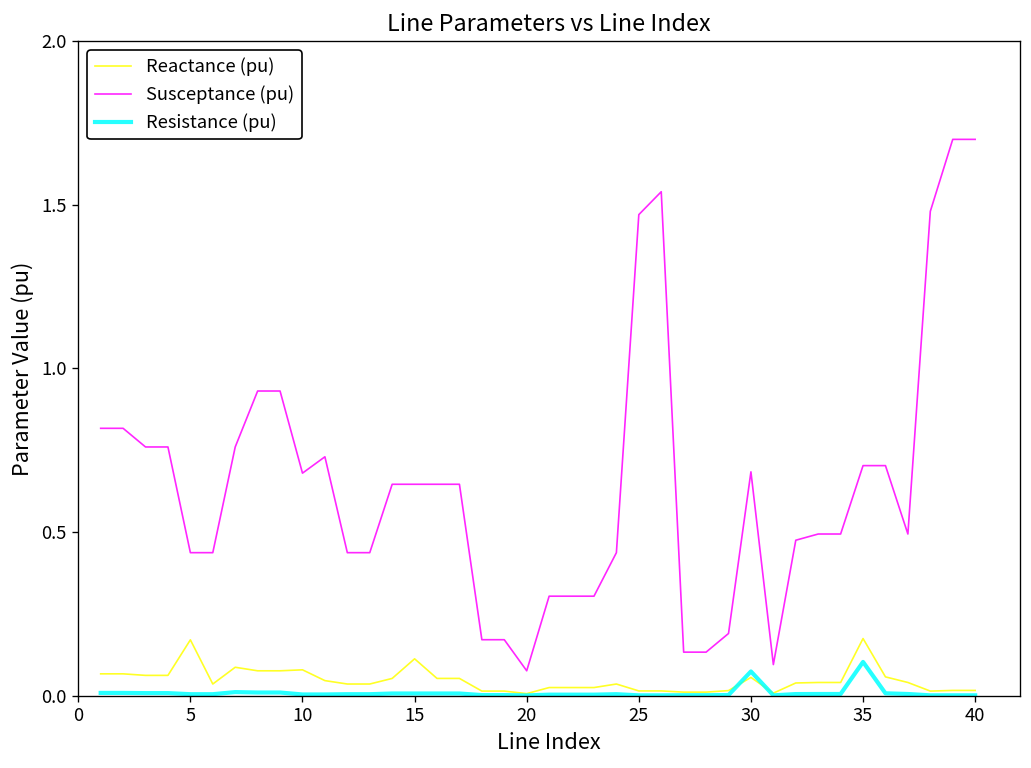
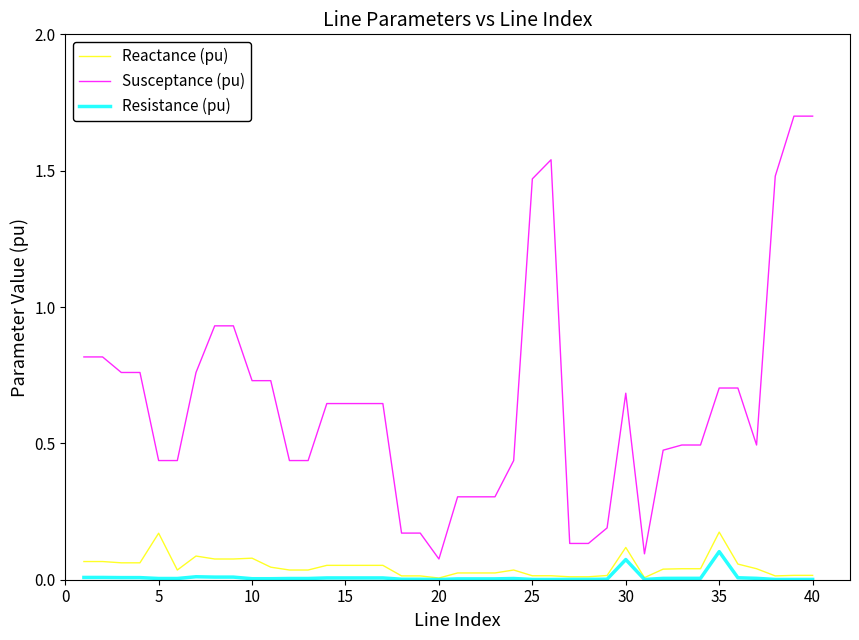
  {
    "Reactance (pu)": {
      "5": 0.17,
      "10": 0.08,
-     "15": 0.11,
+     "15": 0.05,
      "25": 0.01,
-     "30": 0.06,
+     "30": 0.12,
      "35": 0.17,
      "40": 0.02
    },
    "Susceptance (pu)": {
      "5": 0.44,
-     "10": 0.68,
+     "10": 0.73,
      "15": 0.65,
      "20": 0.08,
      "25": 1.47,
      "30": 0.68,
      "35": 0.70,
      "40": 1.70
    },
    "Resistance (pu)": {
      "5": 0.00,
      "10": 0.00,
      "15": 0.01,
      "25": 0.00,
      "30": 0.07,
      "35": 0.10,
      "40": 0.00
    }
  }
